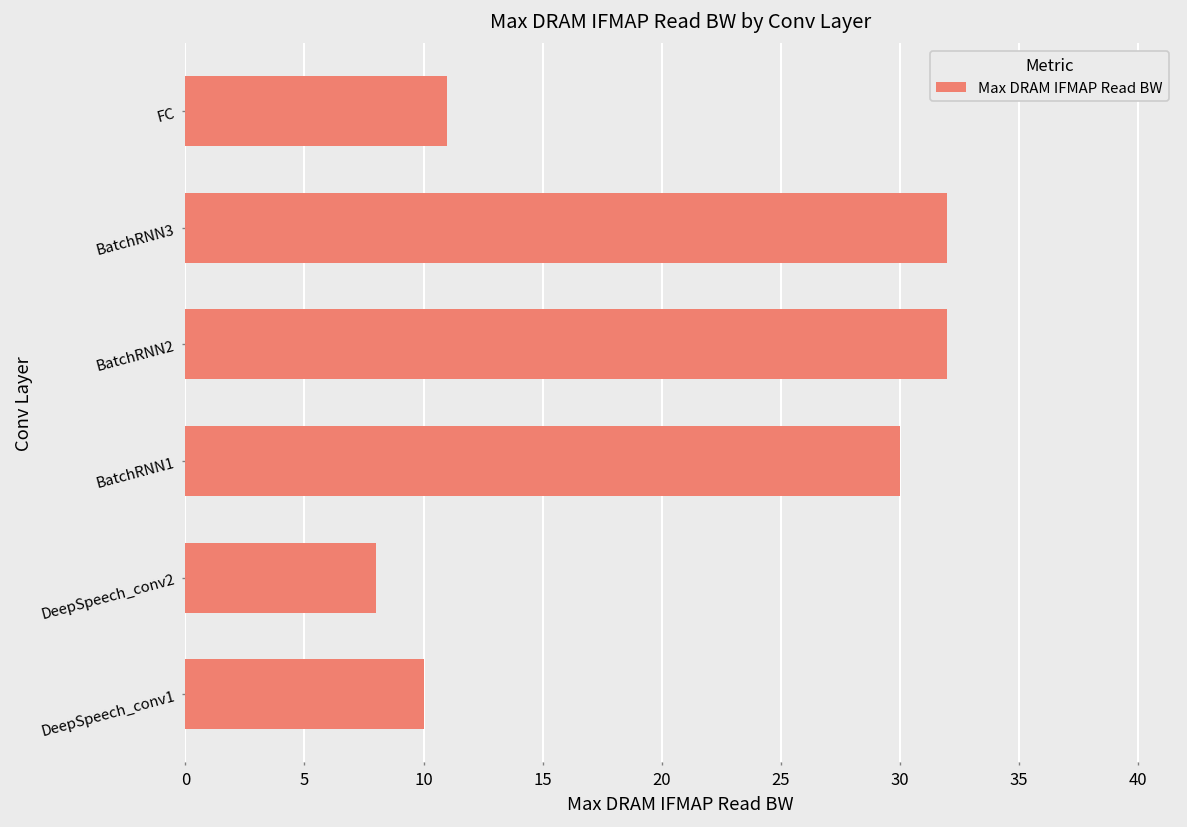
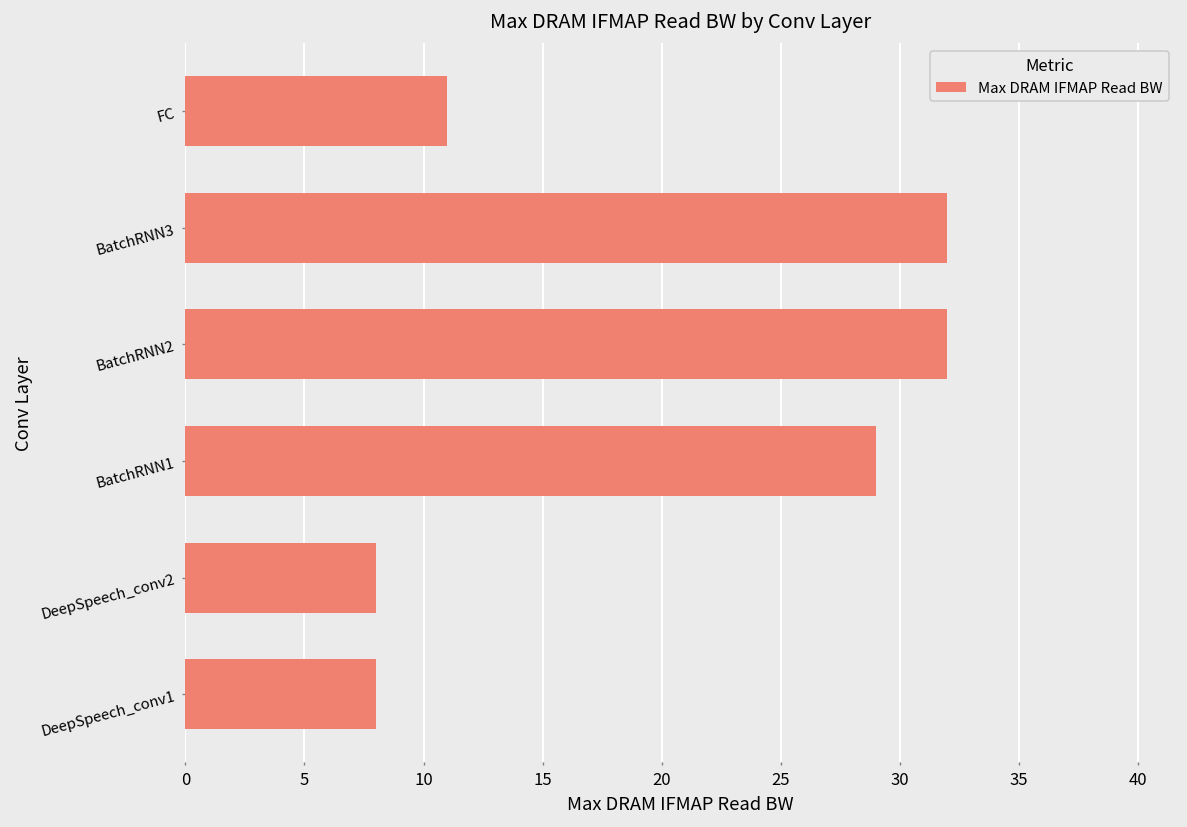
  {
    "FC": 11,
    "BatchRNN3": 32,
    "BatchRNN2": 32,
-   "BatchRNN1": 30,
+   "BatchRNN1": 29,
    "DeepSpeech_conv2": 8,
-   "DeepSpeech_conv1": 10
+   "DeepSpeech_conv1": 8
  }
